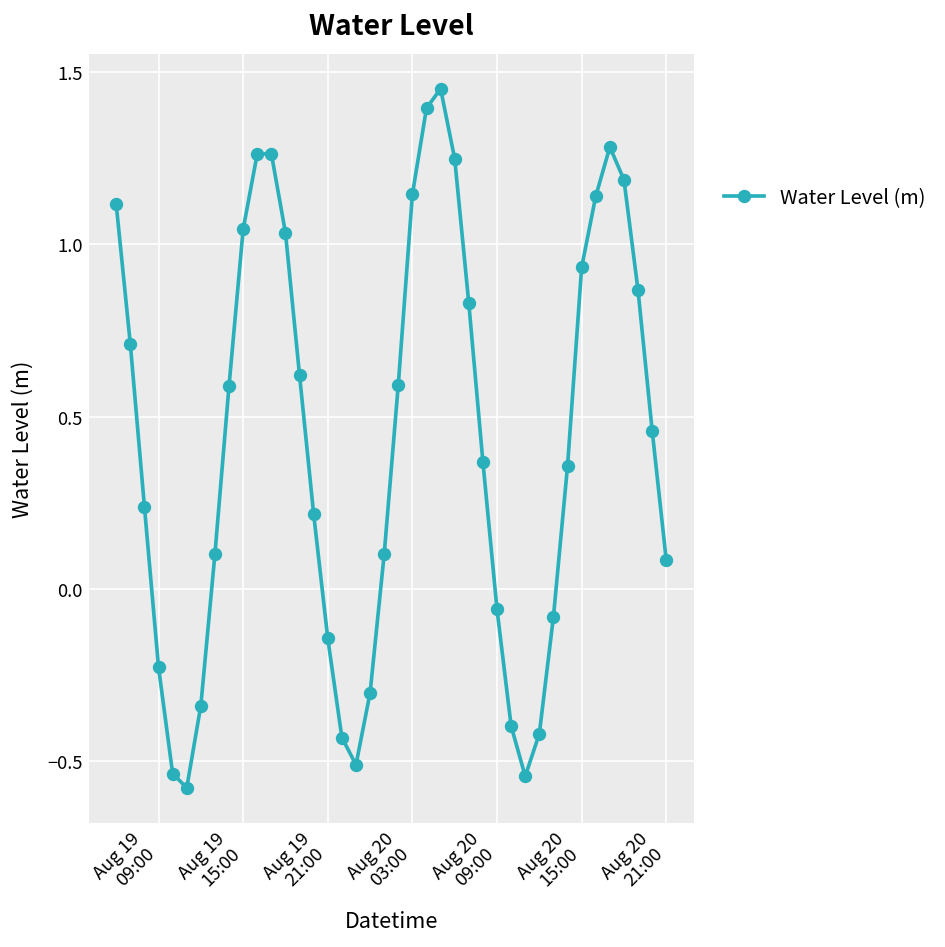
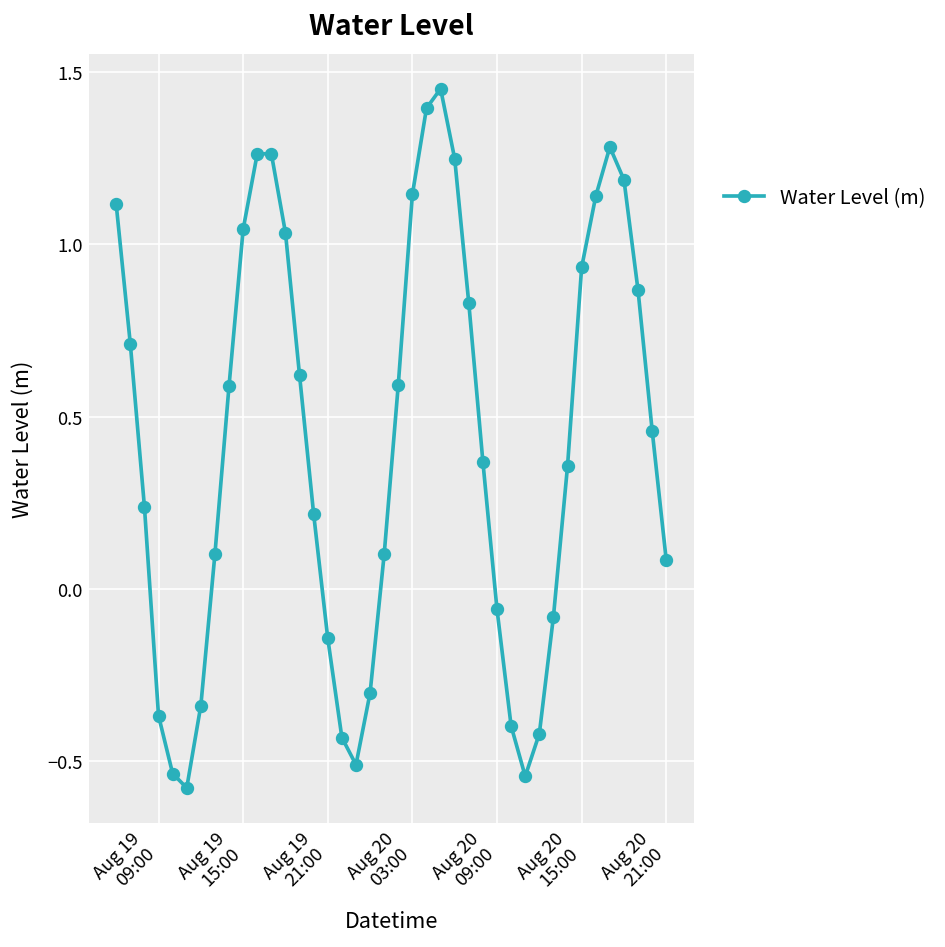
  {
-   "Aug 19 09:00": -0.23,
+   "Aug 19 09:00": -0.37,
    "Aug 19 15:00": 1.04,
    "Aug 19 21:00": -0.14,
    "Aug 20 03:00": 1.14,
    "Aug 20 09:00": -0.06,
    "Aug 20 15:00": 0.93,
    "Aug 20 21:00": 0.08
  }
